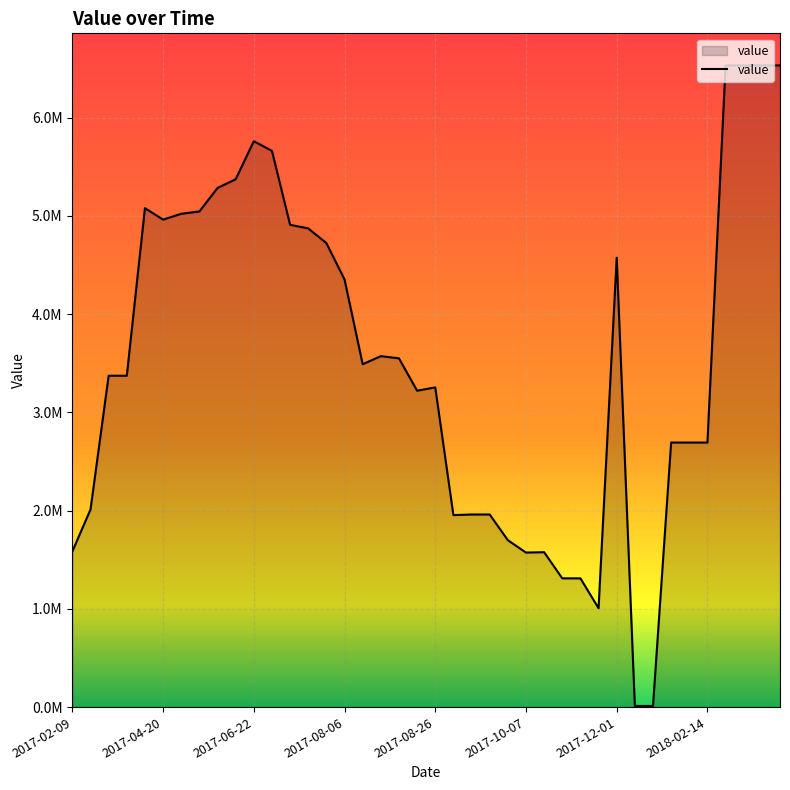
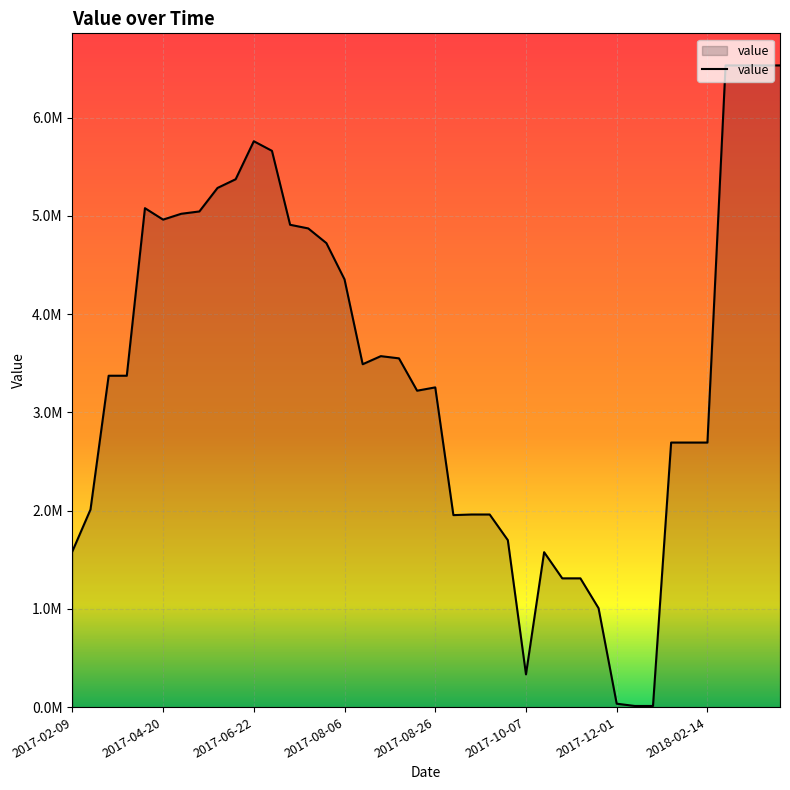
  {
    "2017-02-09": 1600000,
    "2017-04-20": 5000000,
    "2017-06-22": 5800000,
    "2017-08-06": 4400000,
    "2017-08-26": 3300000,
-   "2017-10-07": 1600000,
-   "2017-12-01": 4600000,
+   "2017-10-07": 300000,
+   "2017-12-01": 0,
    "2018-02-14": 2700000
  }
